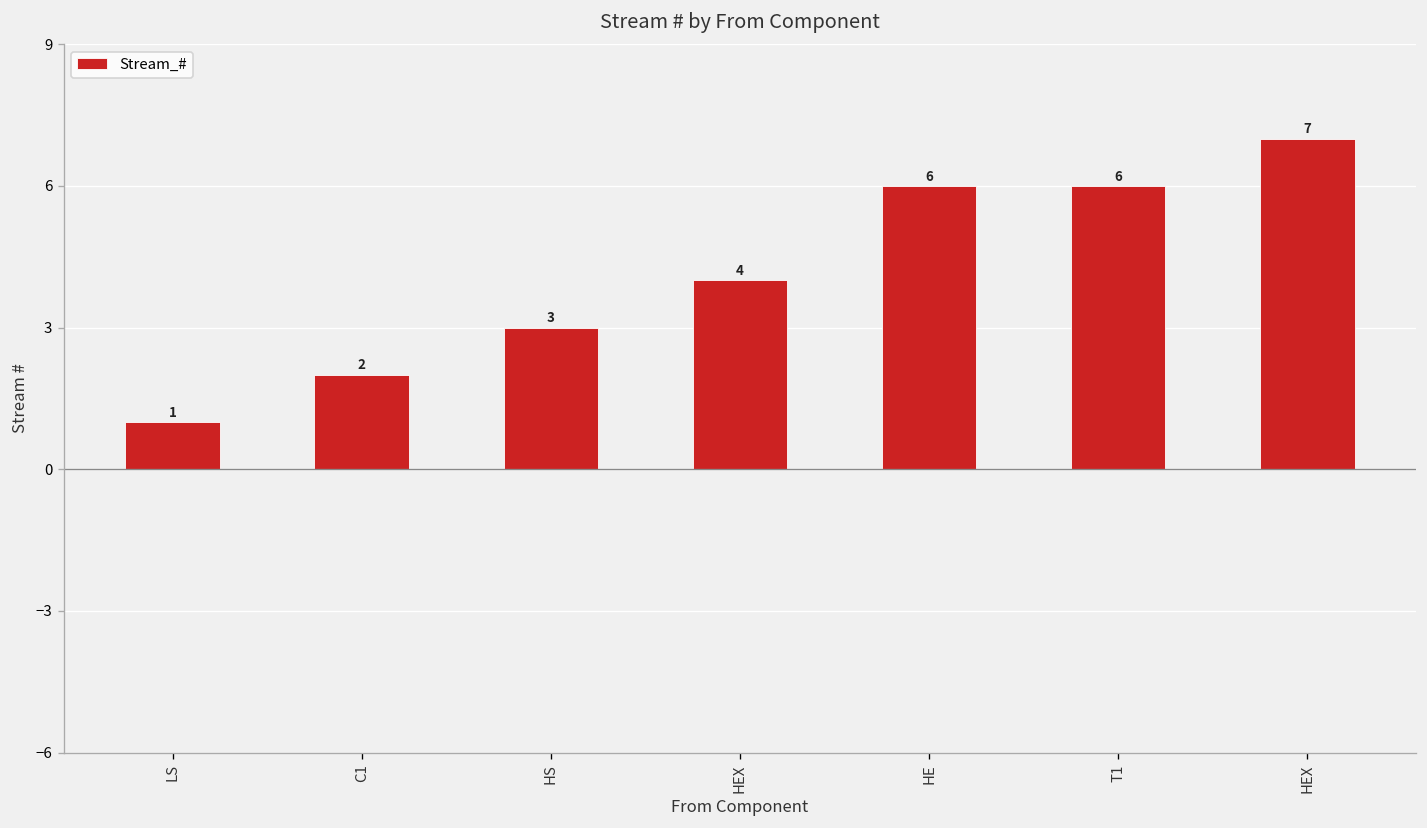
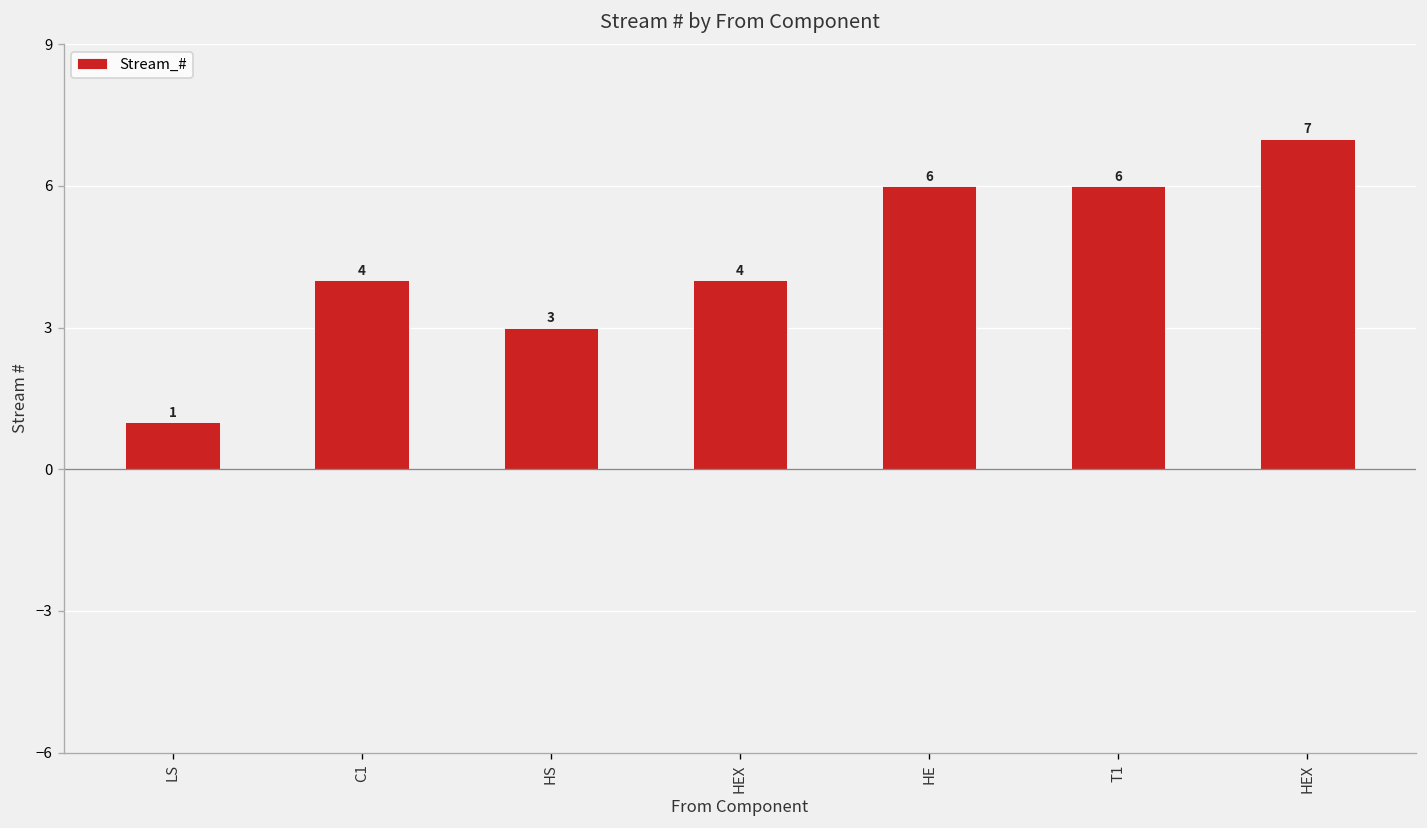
  {
    "LS": 1,
-   "C1": 2,
+   "C1": 4,
    "HS": 3,
    "HE": 6,
    "T1": 6
  }
